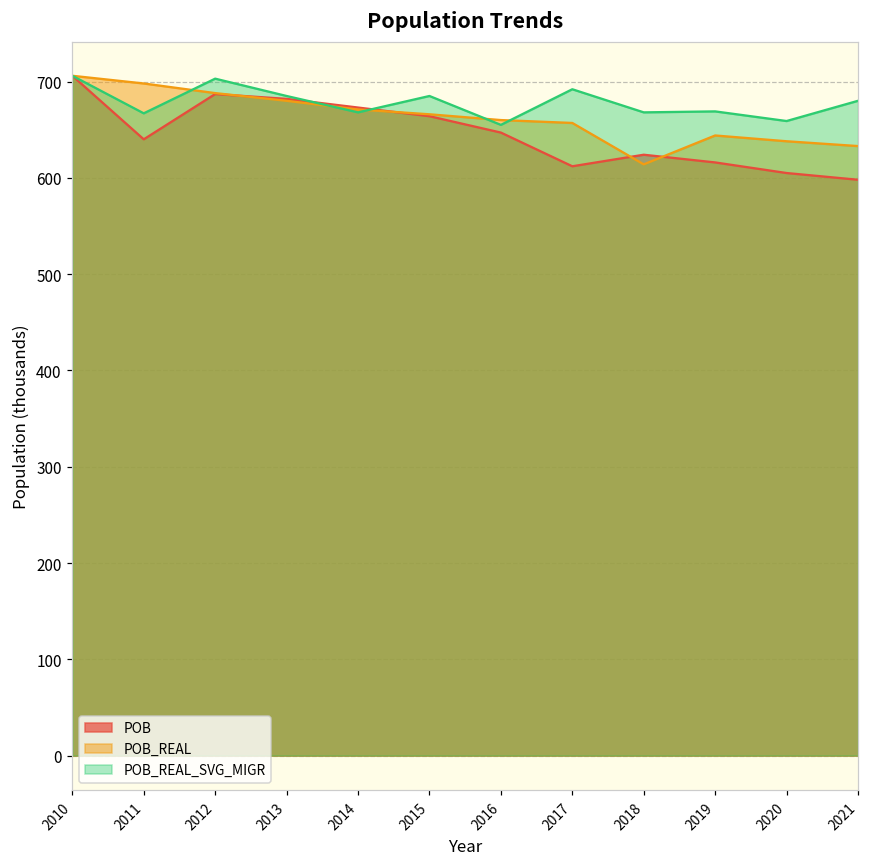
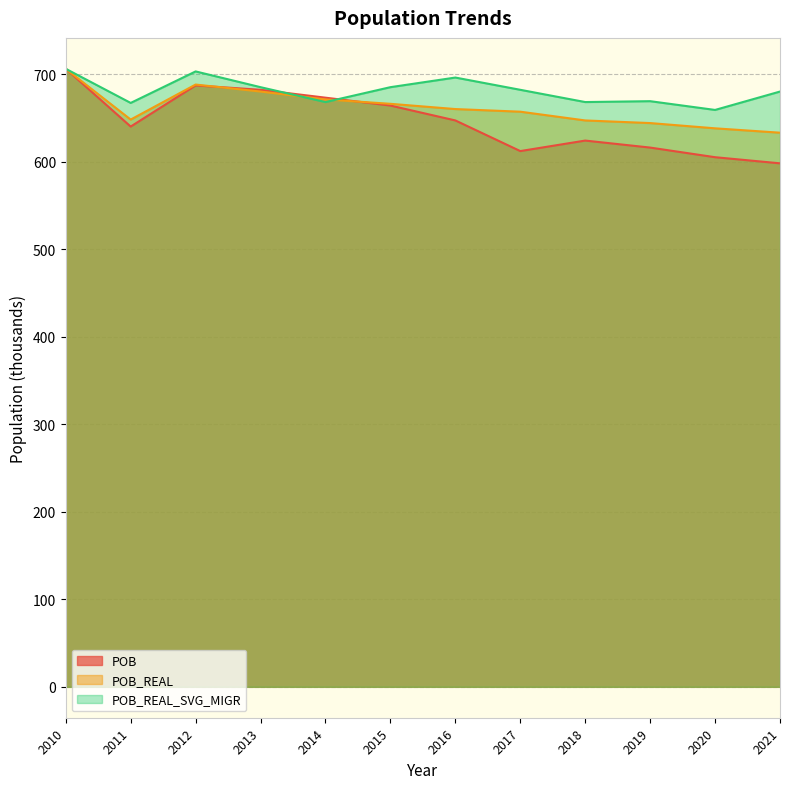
  {
    "POB": {
      "2011": 640,
      "2016": 650,
      "2017": 610,
      "2018": 620,
      "2019": 620,
      "2020": 610,
      "2021": 600
    },
    "POB_REAL": {
-     "2011": 700,
+     "2011": 650,
      "2016": 660,
      "2017": 660,
-     "2018": 610,
+     "2018": 650,
      "2019": 640,
      "2020": 640,
      "2021": 630
    },
    "POB_REAL_SVG_MIGR": {
      "2011": 670,
      "2012": 700,
      "2013": 690,
      "2014": 670,
      "2015": 690,
-     "2016": 660,
-     "2017": 690,
+     "2016": 700,
+     "2017": 680,
      "2018": 670,
      "2019": 670,
      "2020": 660,
      "2021": 680
    }
  }
